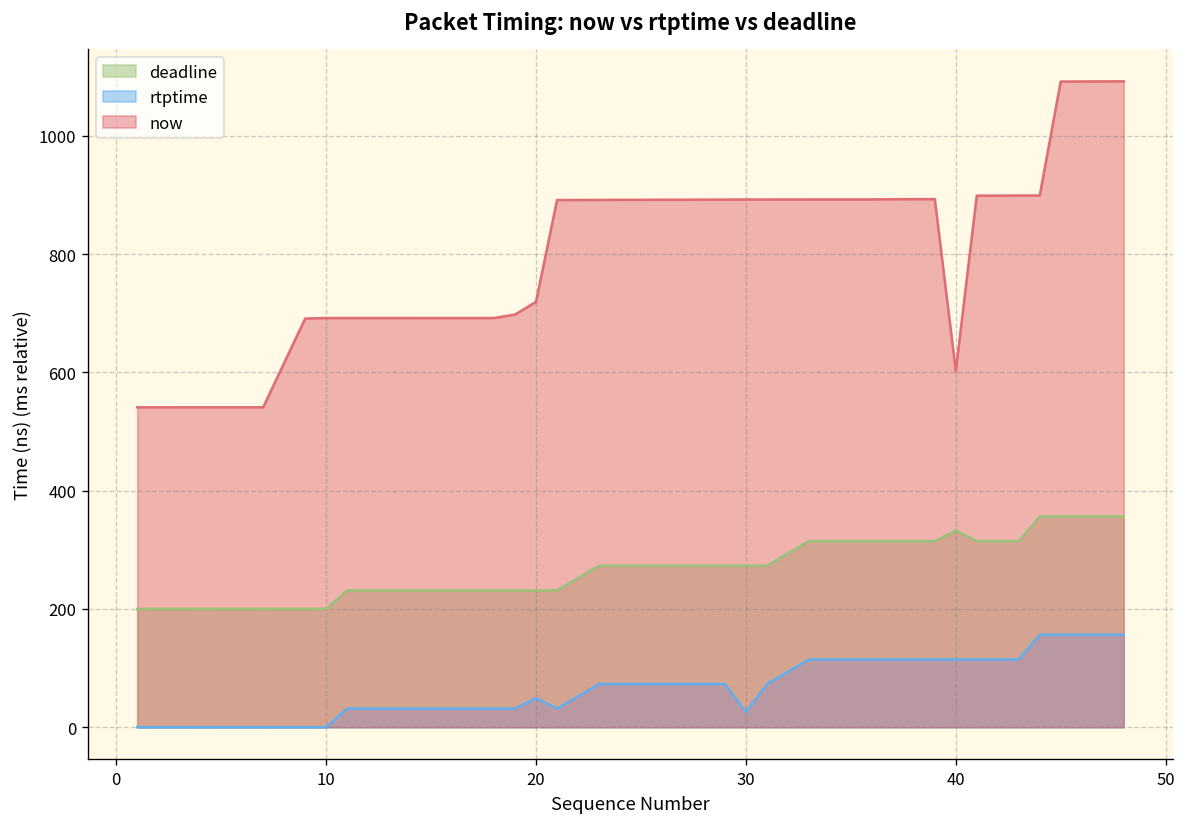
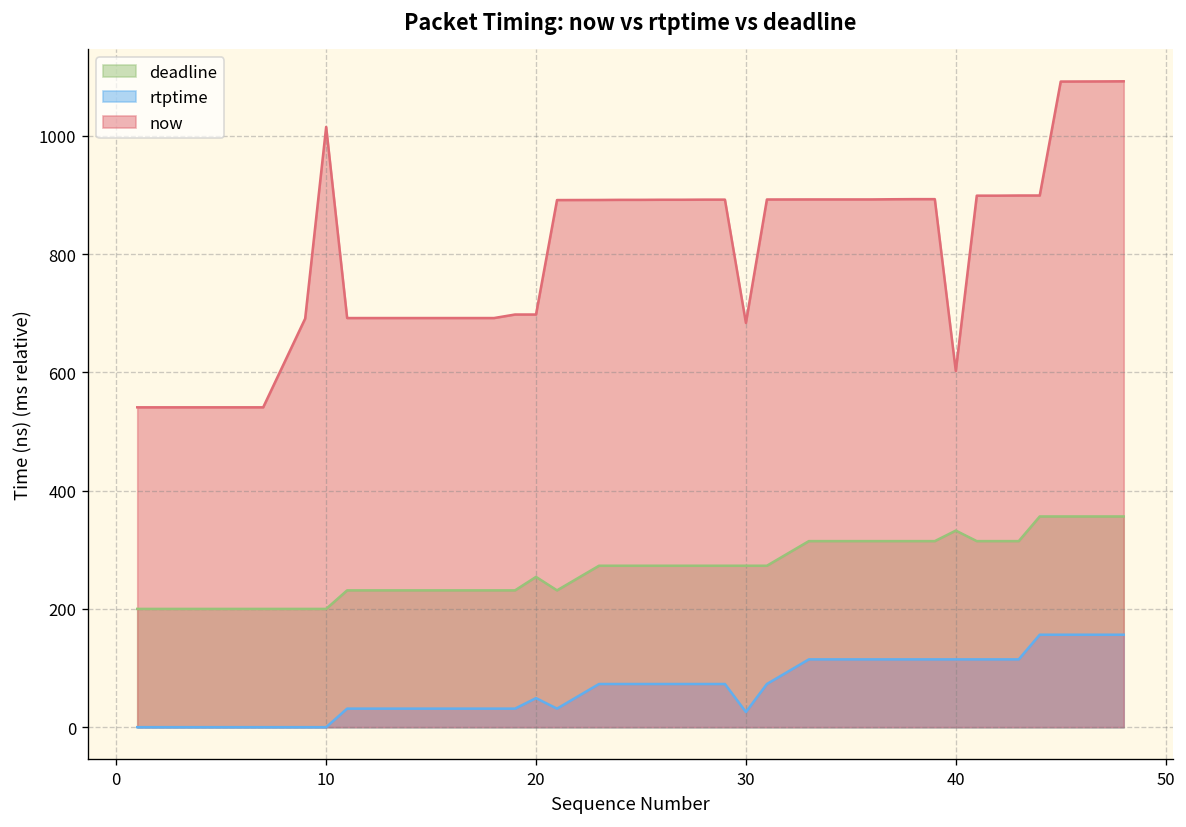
  {
    "deadline": {
      "10": 200,
-     "20": 230,
+     "20": 250,
      "30": 270,
      "40": 330
    },
    "rtptime": {
      "10": 0,
      "20": 50,
      "30": 30,
      "40": 110
    },
    "now": {
-     "10": 690,
-     "20": 720,
-     "30": 890,
+     "10": 1020,
+     "20": 700,
+     "30": 680,
      "40": 600
    }
  }
